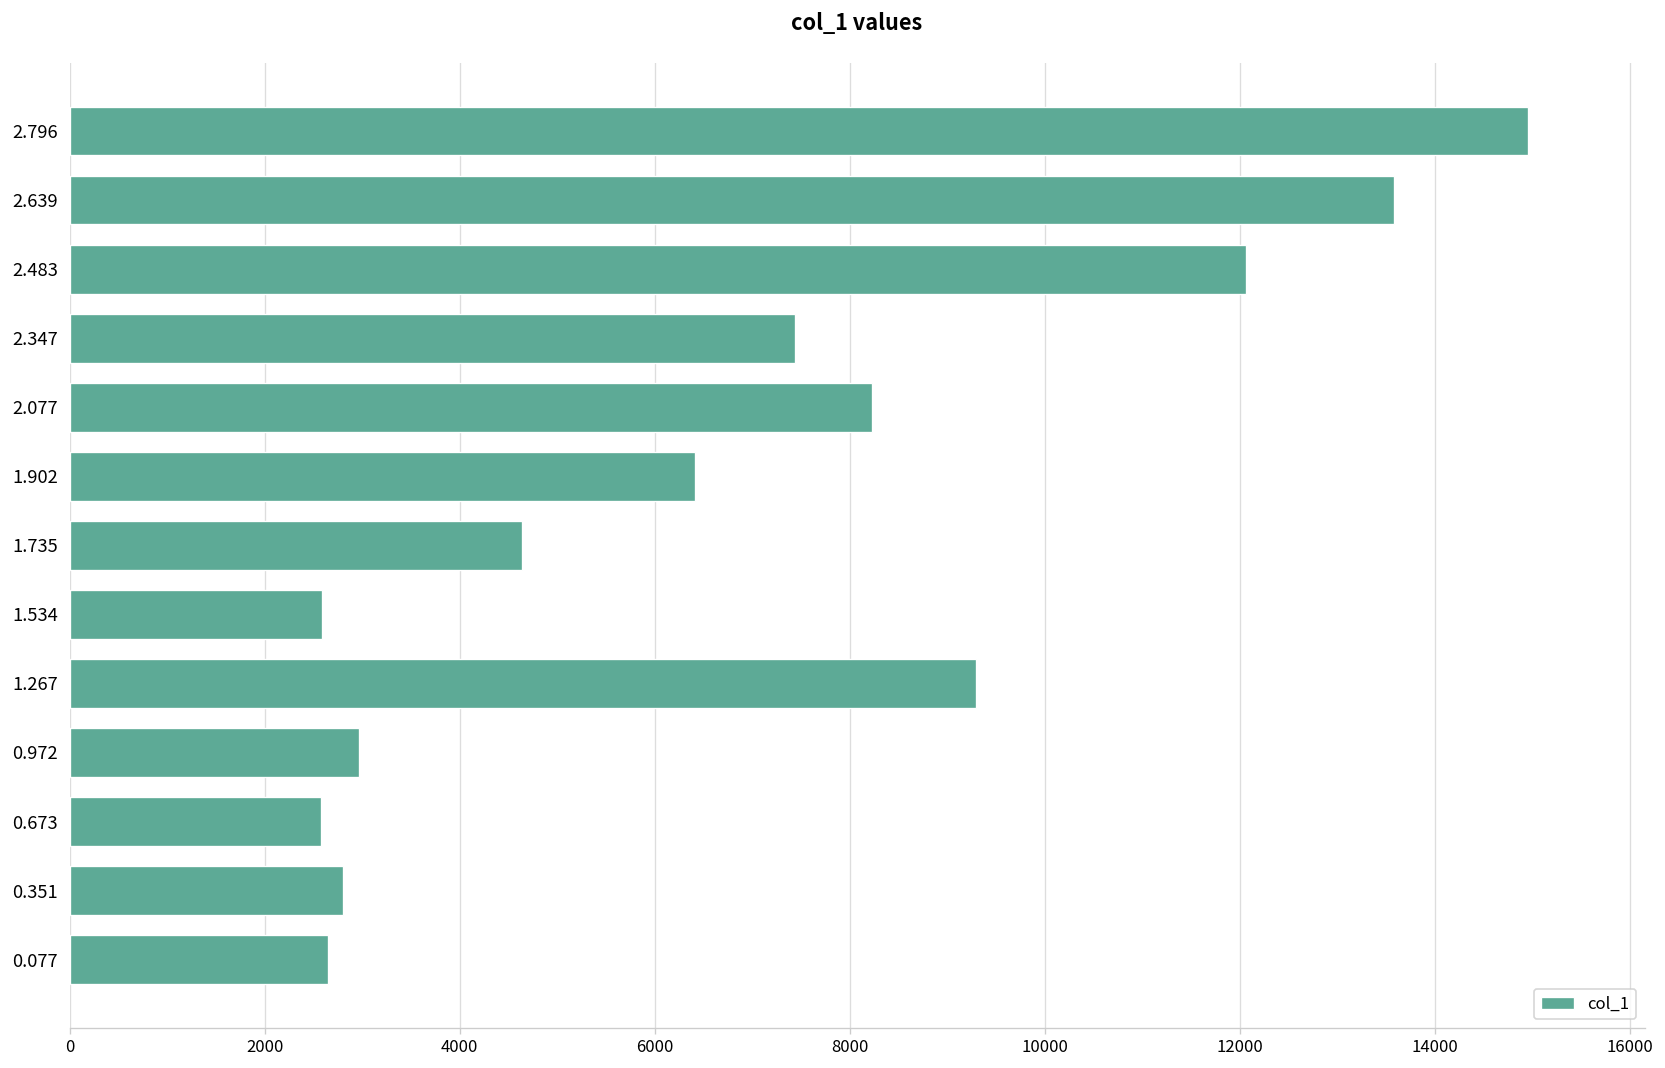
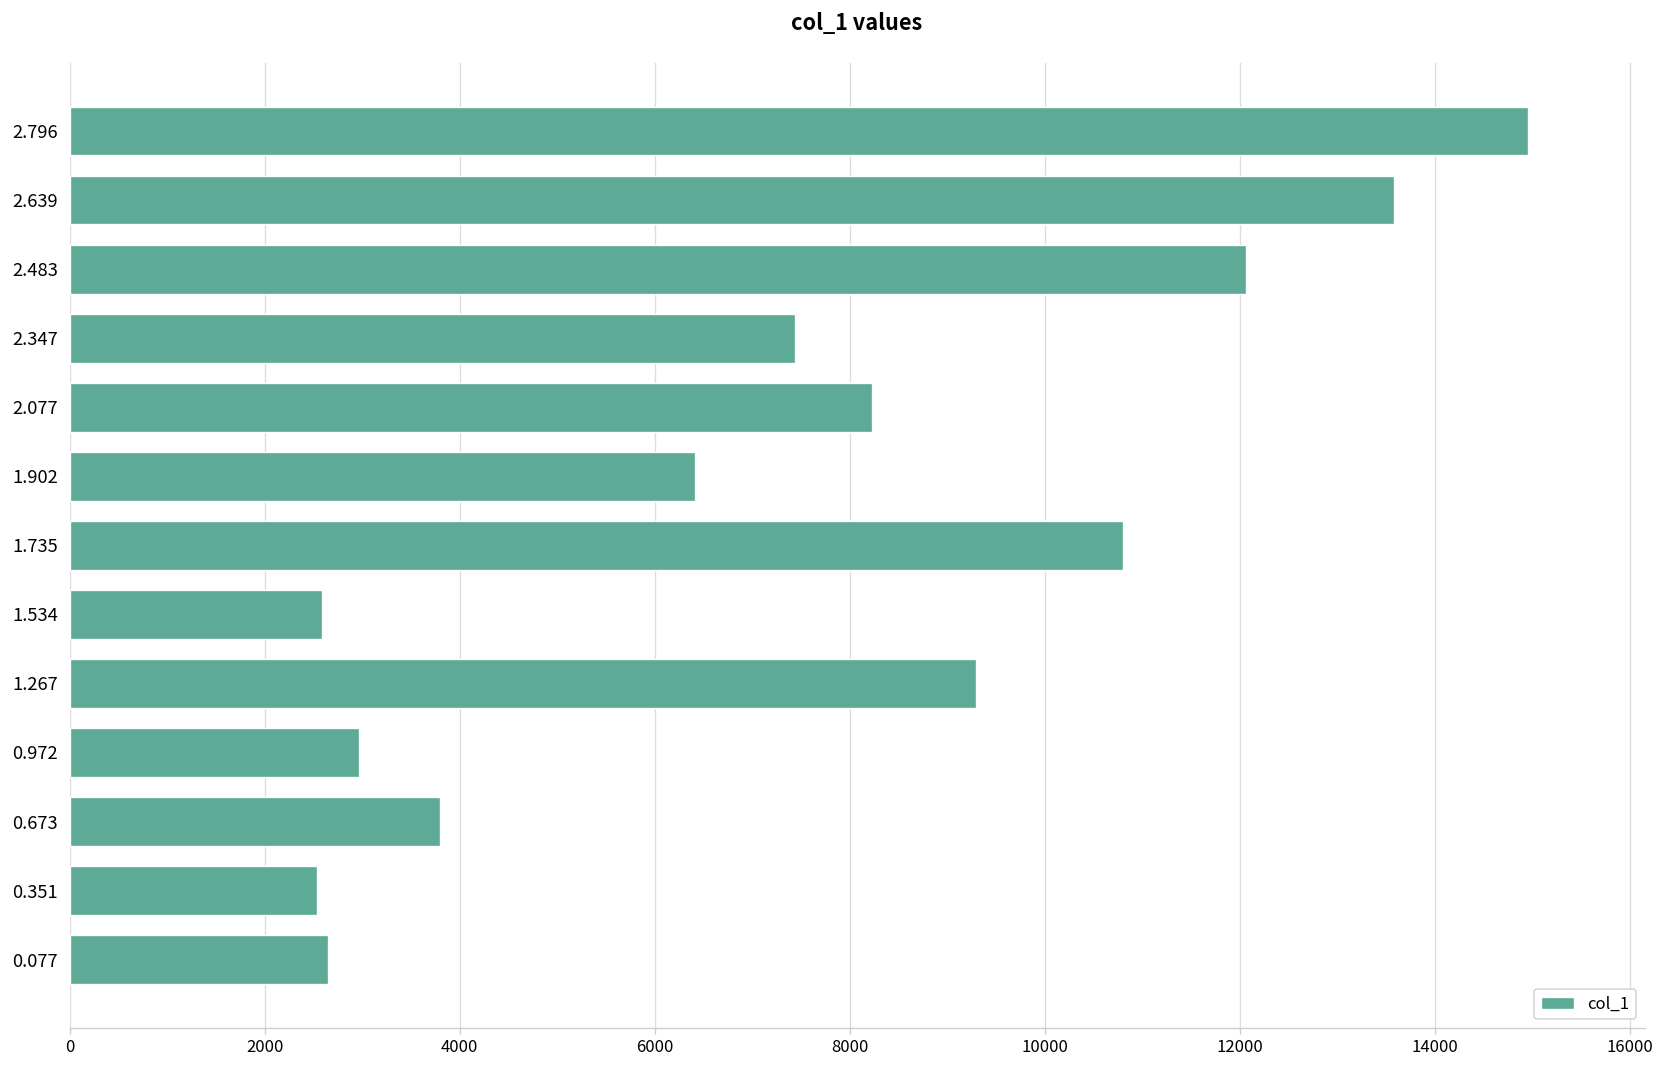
  {
    "2.796": 15000,
    "2.639": 13600,
    "2.483": 12100,
    "2.347": 7400,
    "2.077": 8200,
    "1.902": 6400,
-   "1.735": 4600,
+   "1.735": 10800,
    "1.534": 2600,
    "1.267": 9300,
    "0.972": 3000,
-   "0.673": 2600,
-   "0.351": 2800,
+   "0.673": 3800,
+   "0.351": 2500,
    "0.077": 2600
  }
